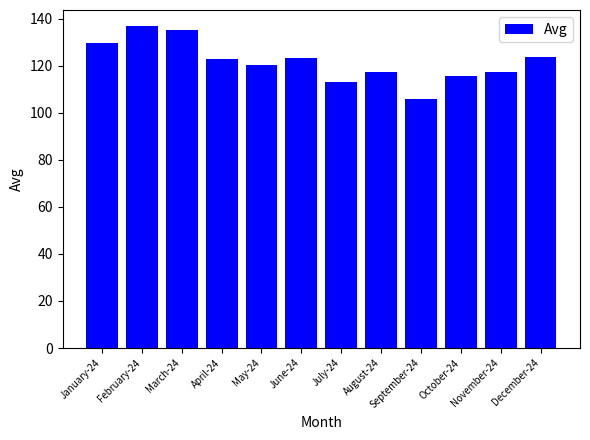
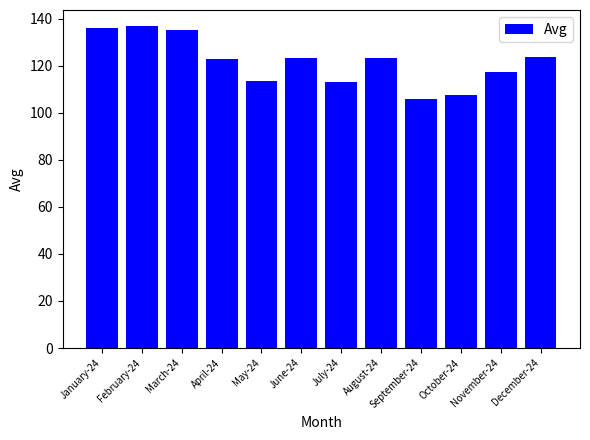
  {
-   "January-24": 129,
+   "January-24": 136,
    "February-24": 137,
    "March-24": 135,
    "April-24": 123,
-   "May-24": 120,
+   "May-24": 113,
    "June-24": 123,
    "July-24": 113,
-   "August-24": 117,
+   "August-24": 123,
    "September-24": 106,
-   "October-24": 116,
+   "October-24": 108,
    "November-24": 117,
    "December-24": 124
  }
